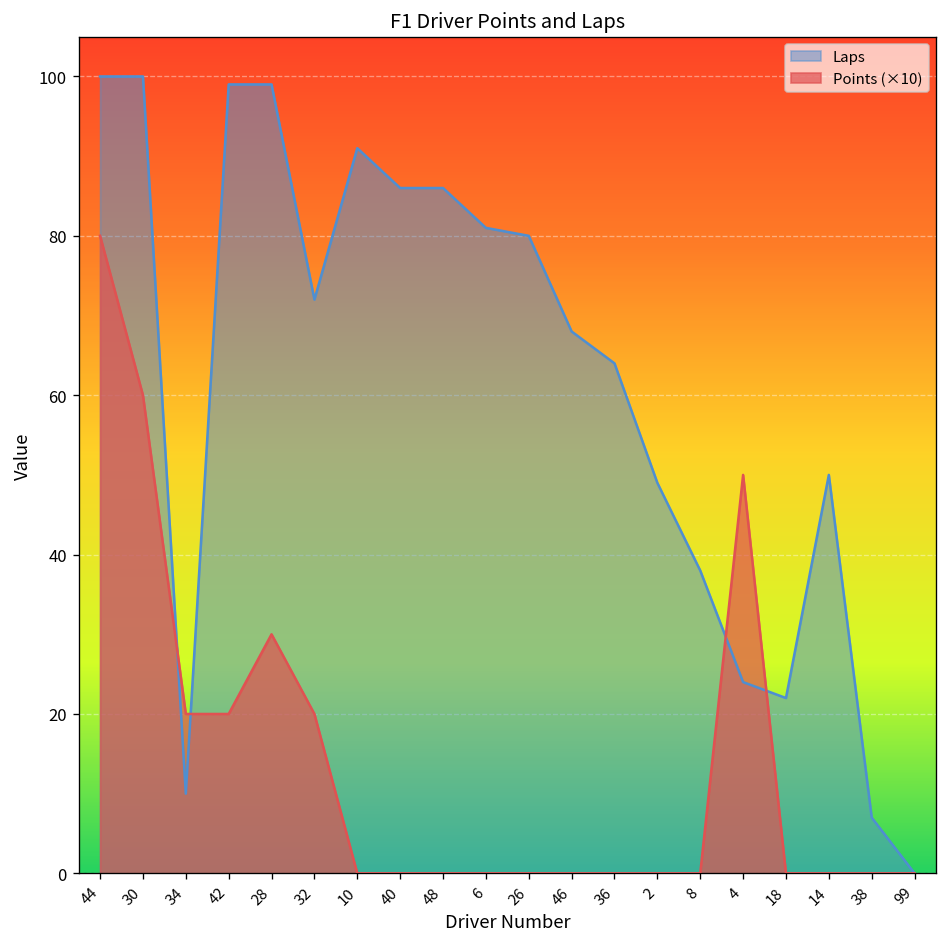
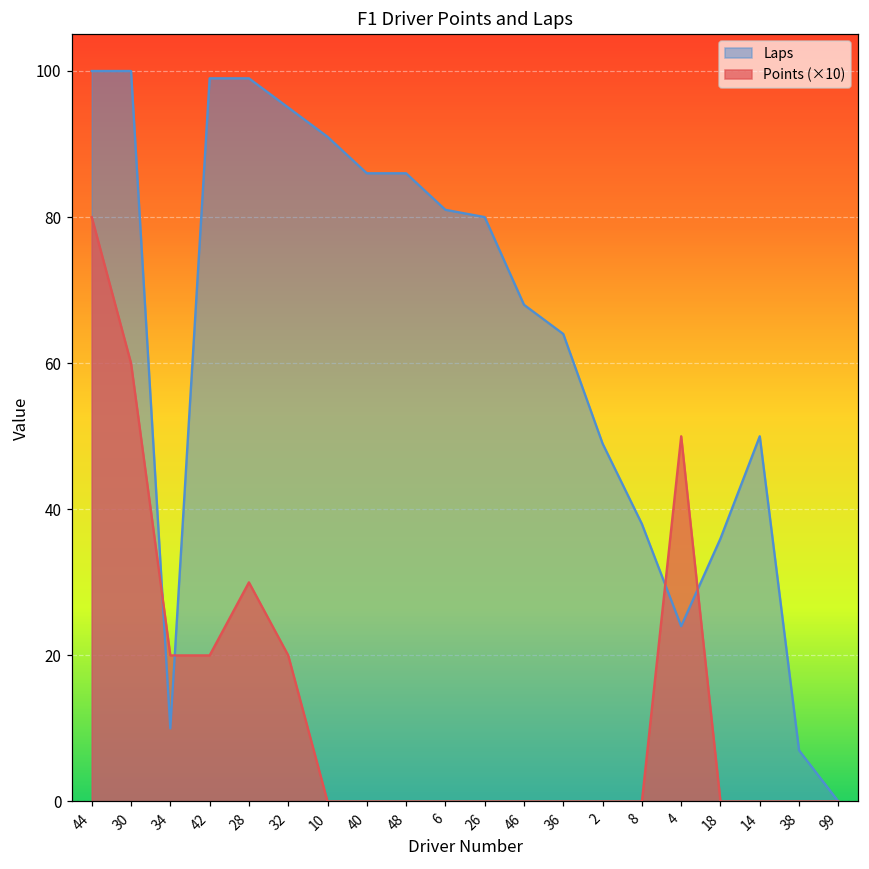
  {
    "Laps": {
      "44": 100,
      "30": 100,
      "34": 10,
      "42": 99,
      "28": 99,
-     "32": 72,
+     "32": 95,
      "10": 91,
      "40": 86,
      "48": 86,
      "6": 81,
      "26": 80,
      "46": 68,
      "36": 64,
      "2": 49,
      "8": 38,
      "4": 24,
-     "18": 22,
+     "18": 36,
      "14": 50,
      "38": 7
    },
    "Points (×10)": {
      "44": 80,
      "30": 60,
      "34": 20,
      "42": 20,
      "28": 30,
      "32": 20,
      "10": 0,
      "40": 0,
      "48": 0,
      "6": 0,
      "26": 0,
      "46": 0,
      "36": 0,
      "2": 0,
      "8": 0,
      "4": 50,
      "18": 0,
      "14": 0,
      "38": 0
    }
  }
